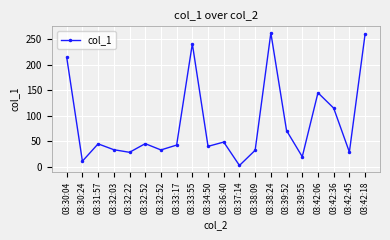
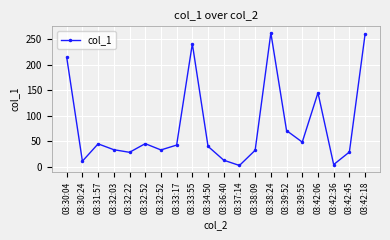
  {
    "03:30:04": 210,
    "03:30:24": 10,
    "03:31:57": 40,
    "03:32:03": 30,
    "03:32:22": 30,
    "03:33:17": 40,
    "03:33:55": 240,
    "03:34:50": 40,
-   "03:36:40": 50,
+   "03:36:40": 10,
    "03:37:14": 0,
    "03:38:09": 30,
    "03:38:24": 260,
    "03:39:52": 70,
-   "03:39:55": 20,
+   "03:39:55": 50,
    "03:42:06": 140,
-   "03:42:36": 110,
+   "03:42:36": 0,
    "03:42:45": 30,
    "03:42:18": 260
  }
